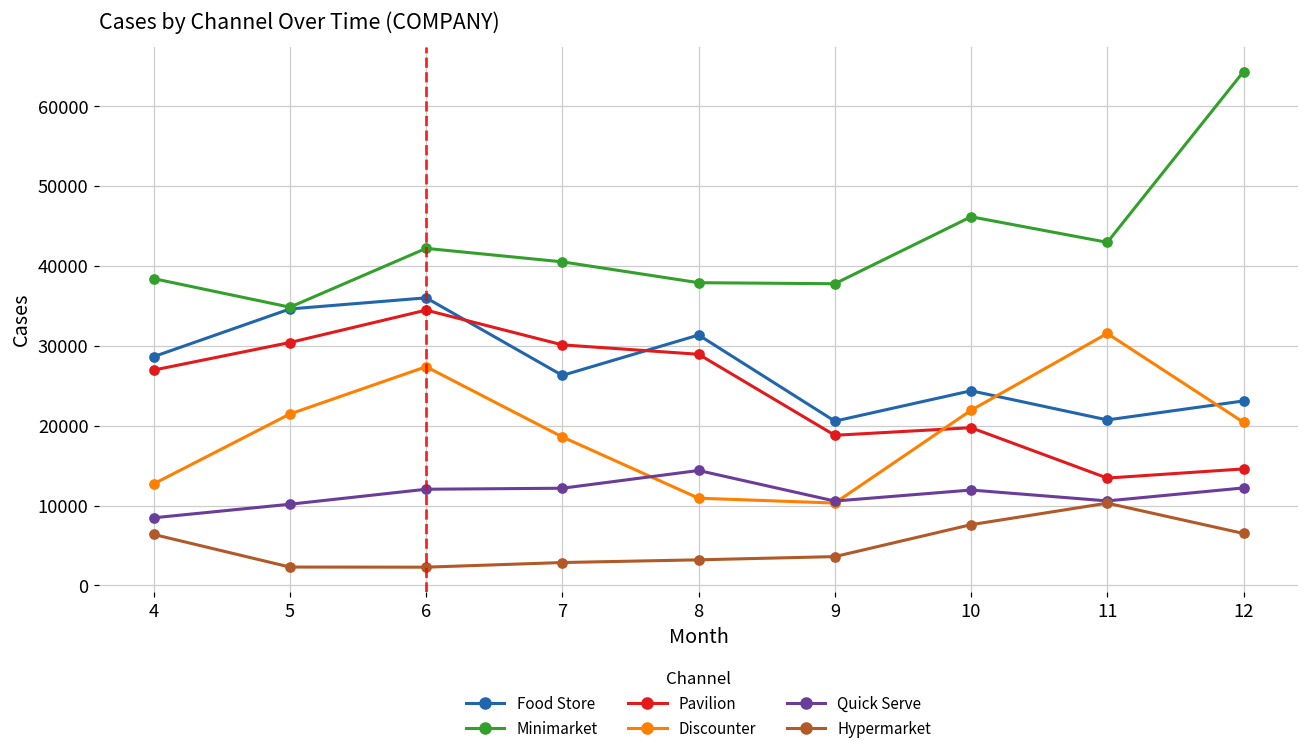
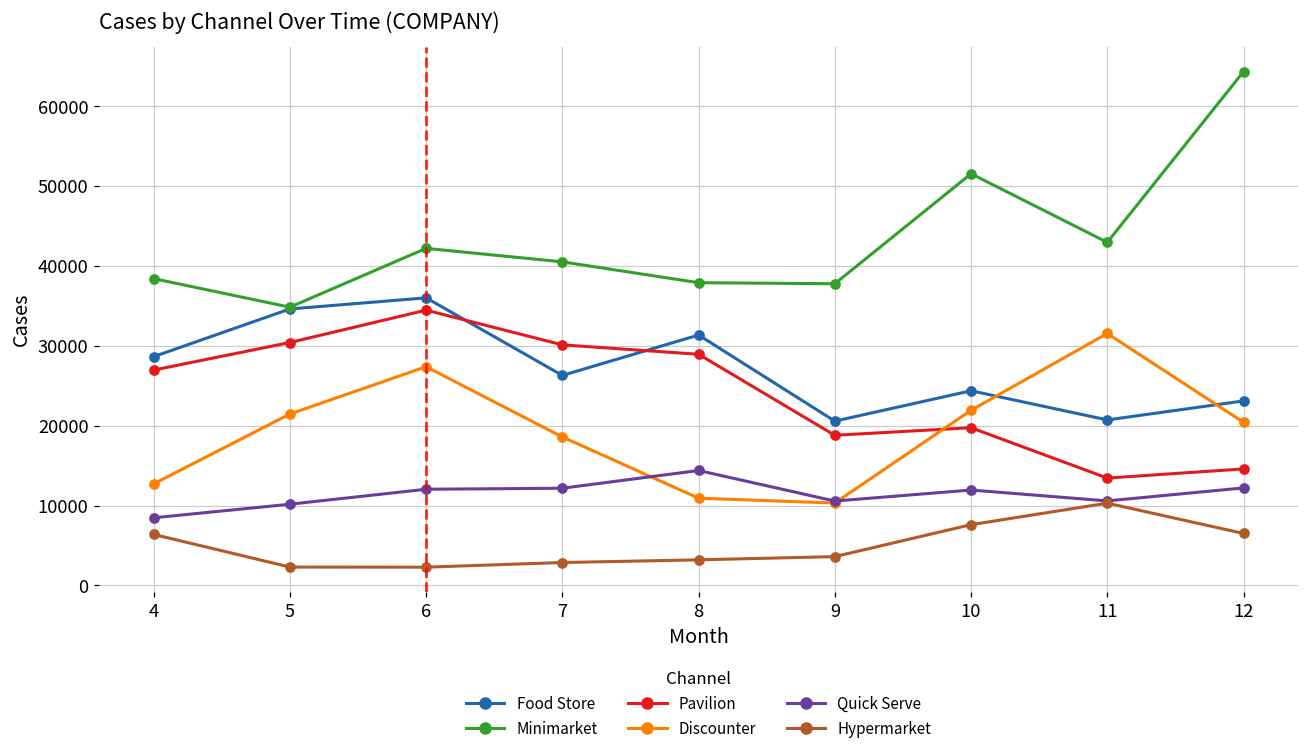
  {
    "Food Store": {
      "4": 29000,
      "6": 36000,
      "7": 26000,
      "8": 31000,
      "9": 21000,
      "10": 24000,
      "11": 21000,
      "12": 23000
    },
    "Minimarket": {
      "4": 38000,
      "6": 42000,
      "7": 41000,
      "8": 38000,
      "9": 38000,
-     "10": 46000,
+     "10": 52000,
      "11": 43000,
      "12": 64000
    },
    "Pavilion": {
      "4": 27000,
      "5": 30000,
      "6": 34000,
      "7": 30000,
      "8": 29000,
      "9": 19000,
      "10": 20000,
      "11": 13000,
      "12": 15000
    },
    "Discounter": {
      "4": 13000,
      "5": 21000,
      "6": 27000,
      "7": 19000,
      "8": 11000,
      "10": 22000,
      "11": 32000,
      "12": 20000
    },
    "Quick Serve": {
      "4": 8000,
      "5": 10000,
      "6": 12000,
      "7": 12000,
      "8": 14000,
      "10": 12000,
      "12": 12000
    },
    "Hypermarket": {
      "4": 6000,
      "5": 2000,
      "6": 2000,
      "7": 3000,
      "8": 3000,
      "9": 4000,
      "10": 8000,
      "12": 6000
    }
  }
